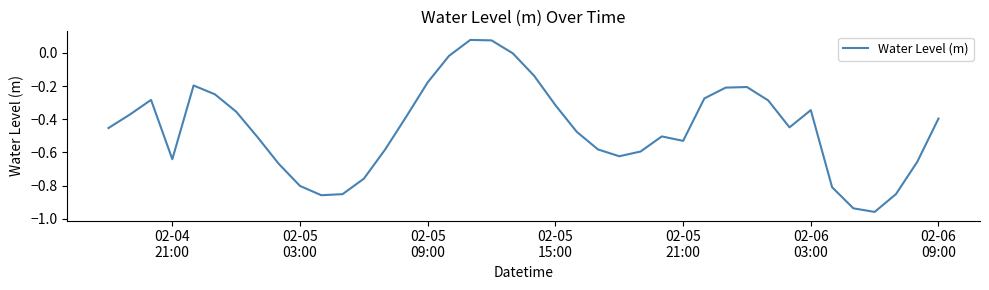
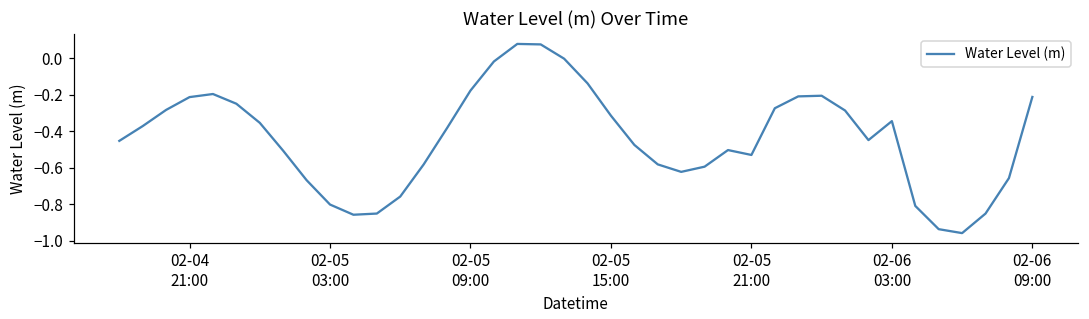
  {
-   "02-04 21:00": -0.64,
+   "02-04 21:00": -0.21,
    "02-05 03:00": -0.80,
    "02-05 09:00": -0.18,
    "02-05 15:00": -0.31,
    "02-05 21:00": -0.53,
    "02-06 03:00": -0.34,
-   "02-06 09:00": -0.40
+   "02-06 09:00": -0.21
  }
